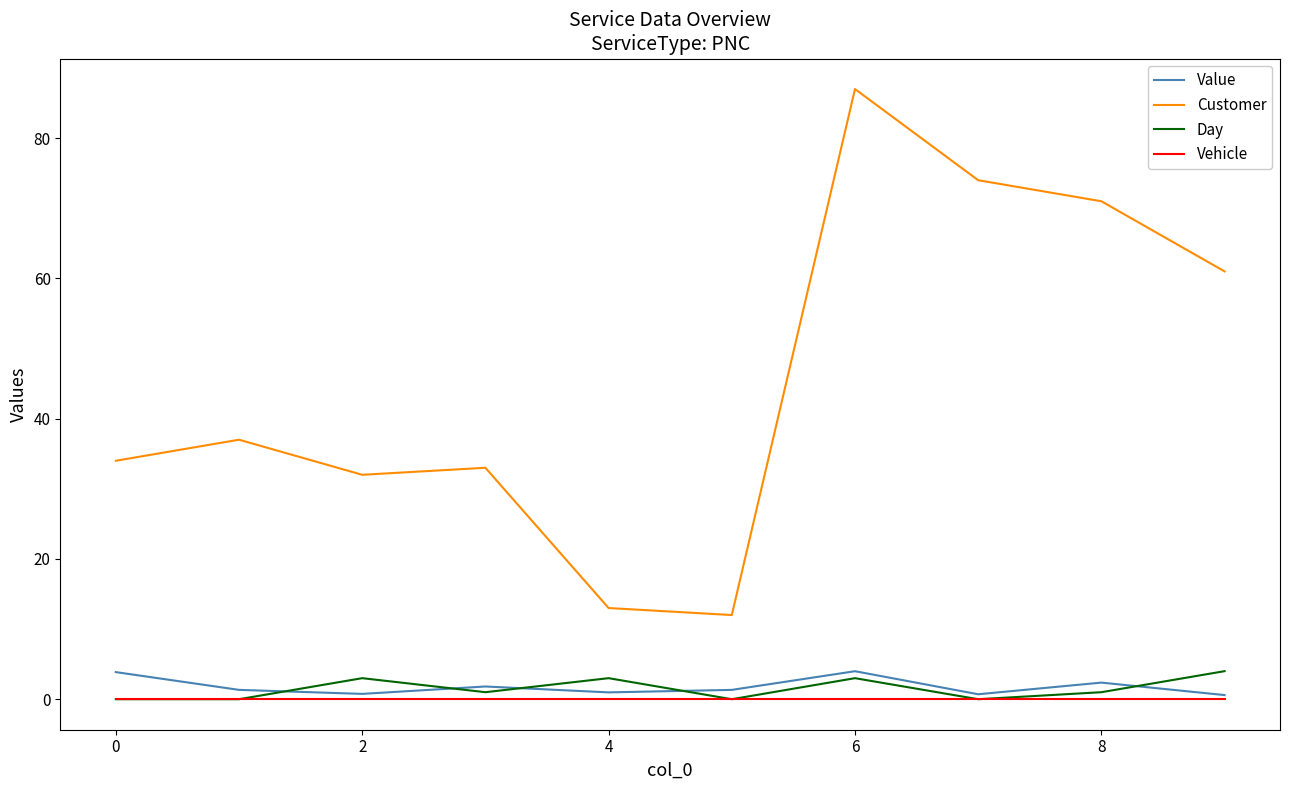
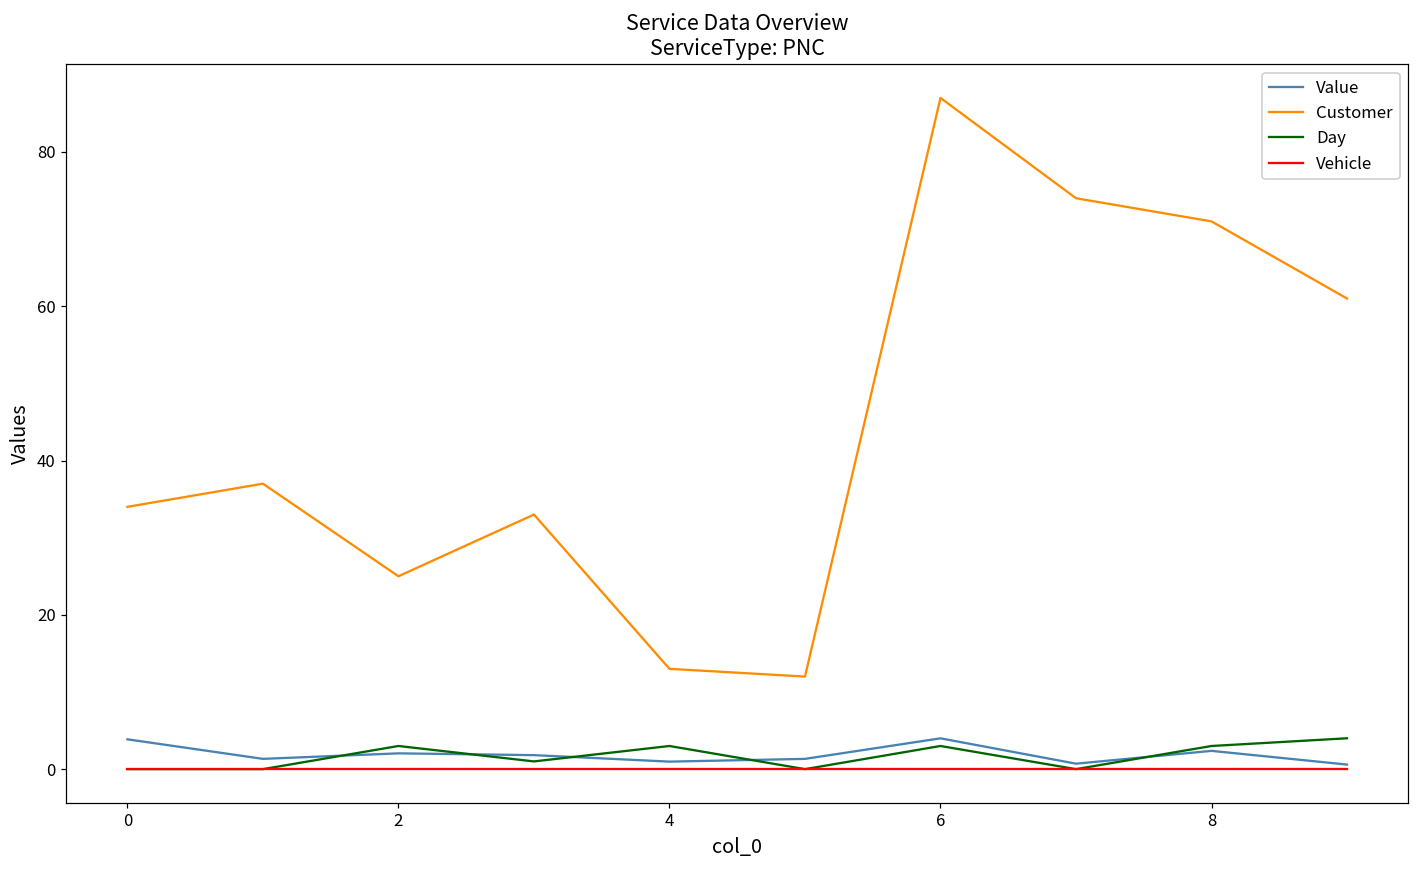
  {
    "Value": {
      "0": 4,
-     "2": 1,
+     "2": 2,
      "4": 1,
      "6": 4,
      "8": 2
    },
    "Customer": {
      "0": 34,
-     "2": 32,
+     "2": 25,
      "4": 13,
      "6": 87,
      "8": 71
    },
    "Day": {
      "2": 3,
      "4": 3,
      "6": 3,
-     "8": 1
+     "8": 3
    },
    "Vehicle": {
      "2": 0,
      "4": 0,
      "6": 0,
      "8": 0
    }
  }
